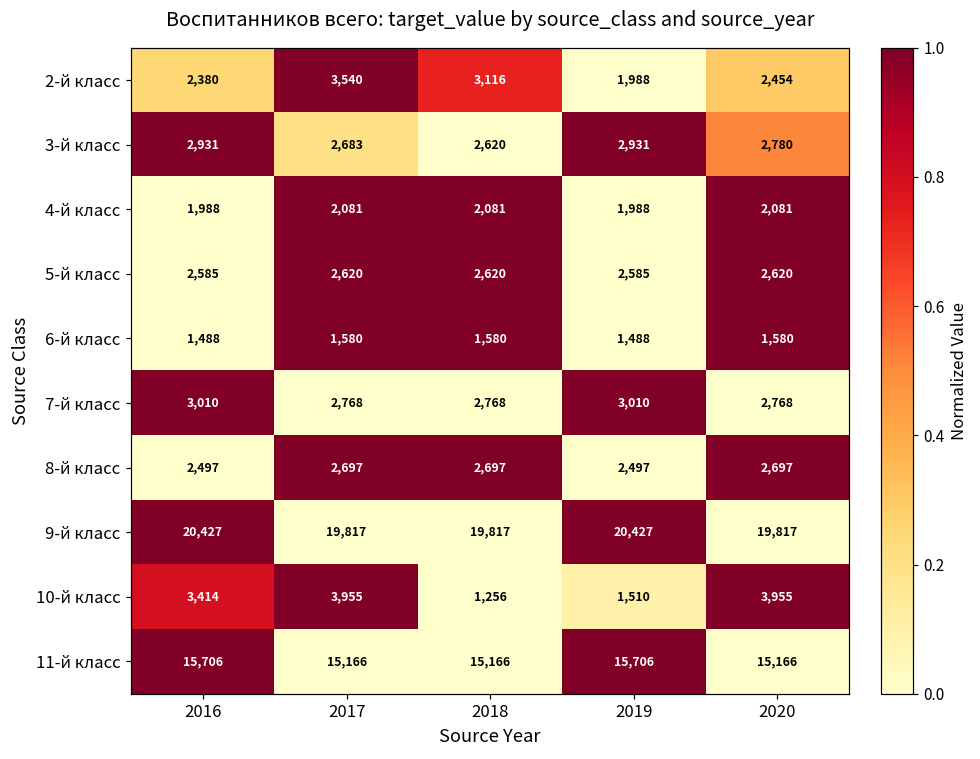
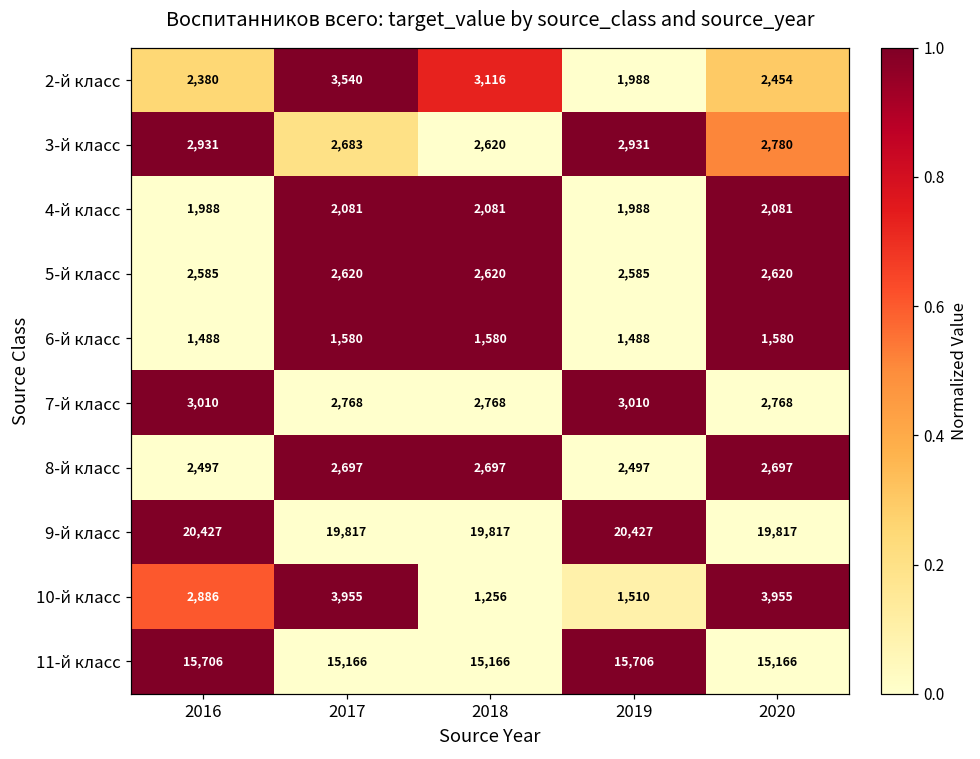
  {
    "2-й класс": {
      "2016": "2,380",
      "2017": "3,540",
      "2018": "3,116",
      "2019": "1,988",
      "2020": "2,454"
    },
    "3-й класс": {
      "2016": "2,931",
      "2017": "2,683",
      "2018": "2,620",
      "2019": "2,931",
      "2020": "2,780"
    },
    "4-й класс": {
      "2016": "1,988",
      "2017": "2,081",
      "2018": "2,081",
      "2019": "1,988",
      "2020": "2,081"
    },
    "5-й класс": {
      "2016": "2,585",
      "2017": "2,620",
      "2018": "2,620",
      "2019": "2,585",
      "2020": "2,620"
    },
    "6-й класс": {
      "2016": "1,488",
      "2017": "1,580",
      "2018": "1,580",
      "2019": "1,488",
      "2020": "1,580"
    },
    "7-й класс": {
      "2016": "3,010",
      "2017": "2,768",
      "2018": "2,768",
      "2019": "3,010",
      "2020": "2,768"
    },
    "8-й класс": {
      "2016": "2,497",
      "2017": "2,697",
      "2018": "2,697",
      "2019": "2,497",
      "2020": "2,697"
    },
    "9-й класс": {
      "2016": "20,427",
      "2017": "19,817",
      "2018": "19,817",
      "2019": "20,427",
      "2020": "19,817"
    },
    "10-й класс": {
-     "2016": "3,414",
+     "2016": "2,886",
      "2017": "3,955",
      "2018": "1,256",
      "2019": "1,510",
      "2020": "3,955"
    },
    "11-й класс": {
      "2016": "15,706",
      "2017": "15,166",
      "2018": "15,166",
      "2019": "15,706",
      "2020": "15,166"
    }
  }
